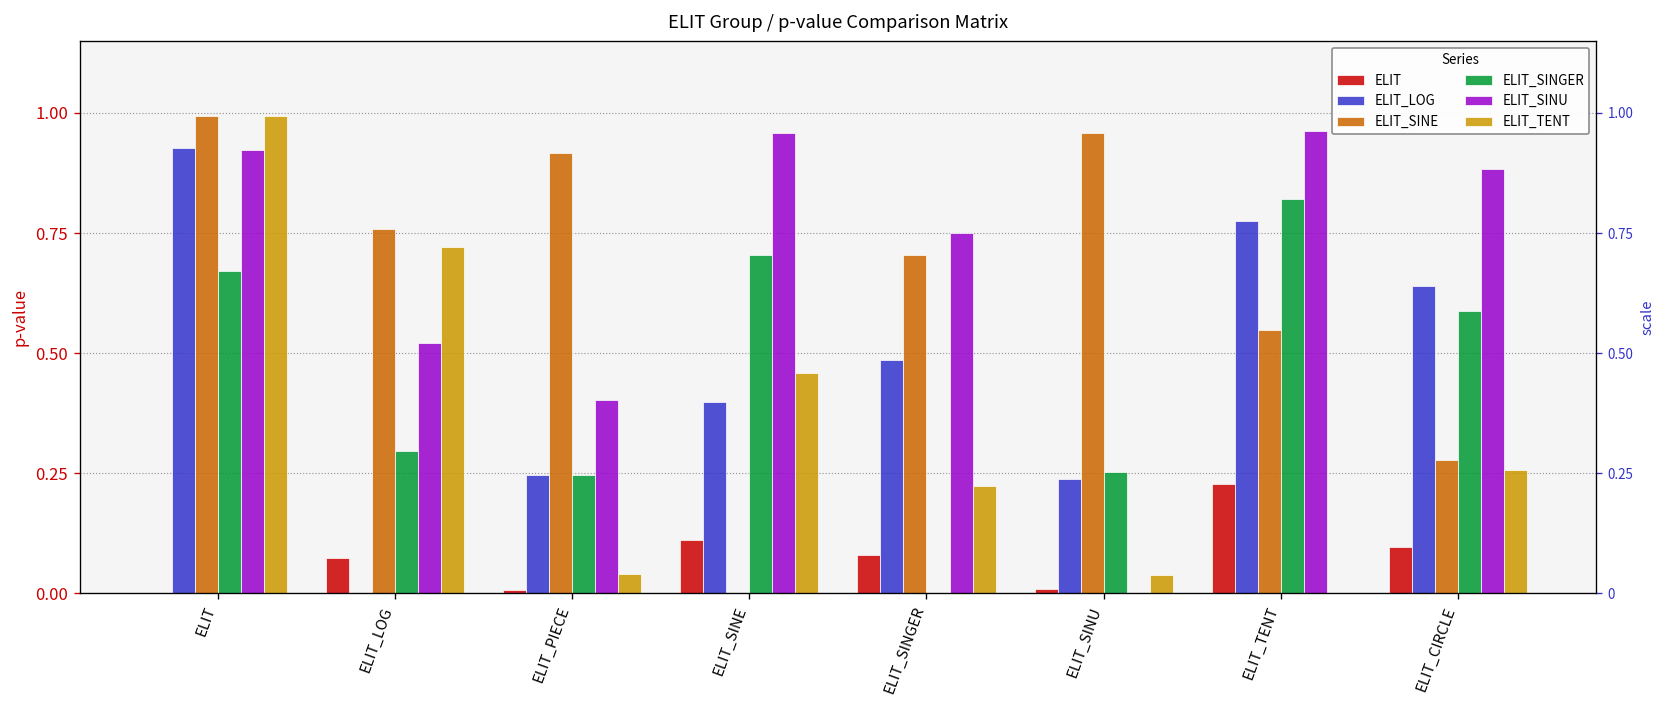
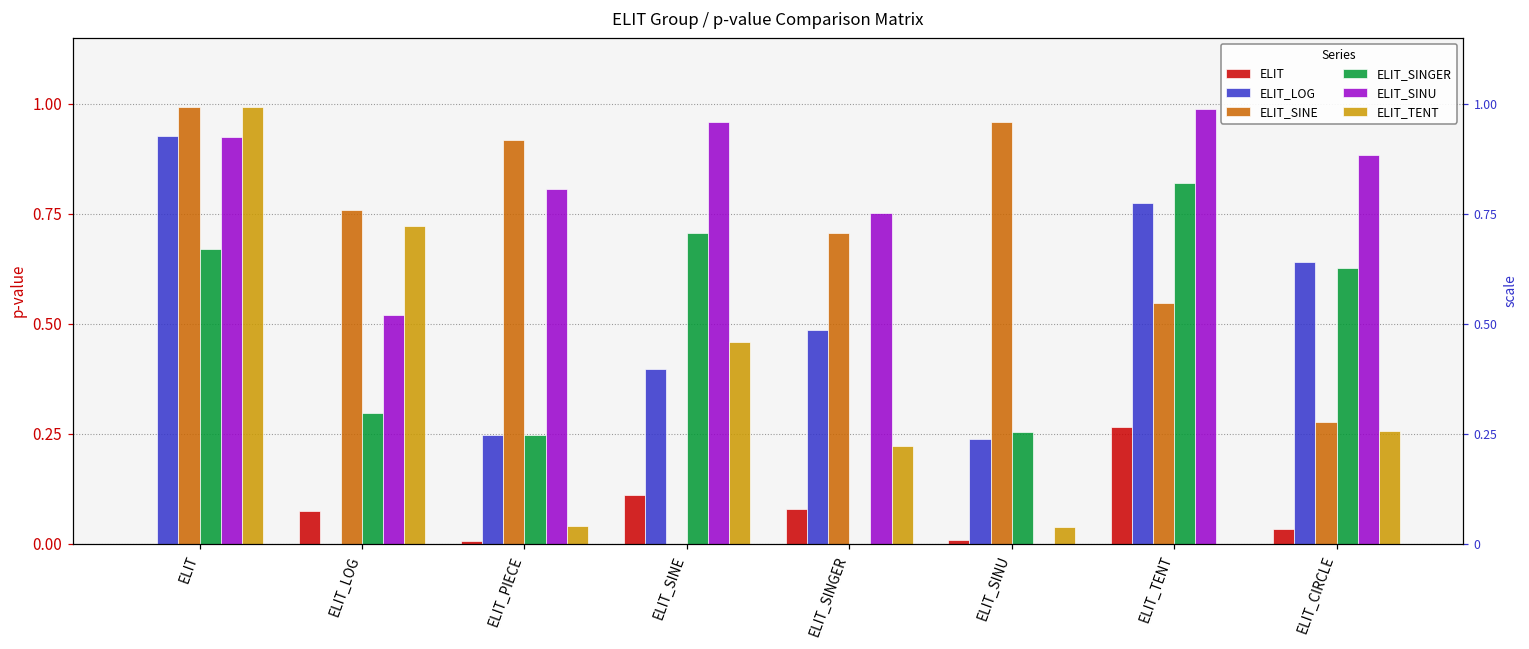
  {
    "ELIT": {
      "ELIT": 0.00,
      "ELIT_LOG": 0.07,
      "ELIT_PIECE": 0.01,
      "ELIT_SINE": 0.11,
      "ELIT_SINGER": 0.08,
      "ELIT_SINU": 0.01,
-     "ELIT_TENT": 0.23,
-     "ELIT_CIRCLE": 0.10
+     "ELIT_TENT": 0.27,
+     "ELIT_CIRCLE": 0.03
    },
    "ELIT_LOG": {
      "ELIT": 0.93,
      "ELIT_LOG": 0.00,
      "ELIT_PIECE": 0.25,
      "ELIT_SINE": 0.40,
      "ELIT_SINGER": 0.49,
      "ELIT_SINU": 0.24,
      "ELIT_TENT": 0.77,
      "ELIT_CIRCLE": 0.64
    },
    "ELIT_SINGER": {
      "ELIT": 0.67,
      "ELIT_LOG": 0.30,
      "ELIT_PIECE": 0.25,
      "ELIT_SINE": 0.71,
      "ELIT_SINGER": 0.00,
      "ELIT_SINU": 0.25,
      "ELIT_TENT": 0.82,
-     "ELIT_CIRCLE": 0.59
+     "ELIT_CIRCLE": 0.63
    },
    "ELIT_SINU": {
      "ELIT": 0.92,
      "ELIT_LOG": 0.52,
-     "ELIT_PIECE": 0.40,
+     "ELIT_PIECE": 0.81,
      "ELIT_SINE": 0.96,
      "ELIT_SINGER": 0.75,
      "ELIT_SINU": 0.00,
-     "ELIT_TENT": 0.96,
+     "ELIT_TENT": 0.99,
      "ELIT_CIRCLE": 0.88
    }
  }
